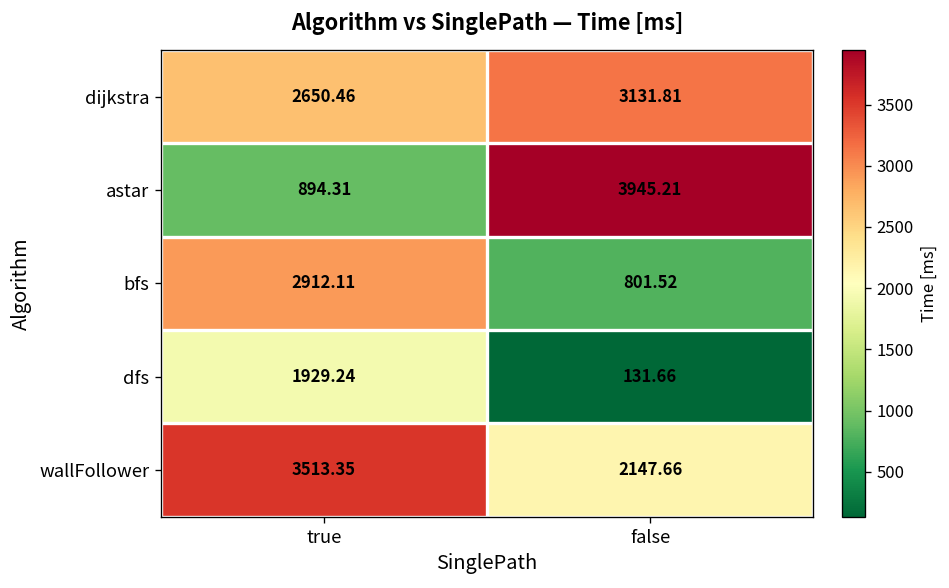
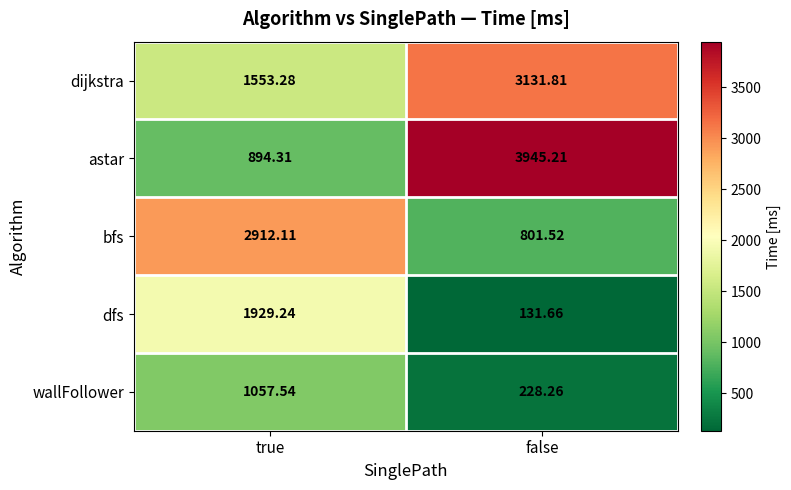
  {
    "dijkstra": {
-     "true": 2650.46,
+     "true": 1553.28,
      "false": 3131.81
    },
    "astar": {
      "true": 894.31,
      "false": 3945.21
    },
    "bfs": {
      "true": 2912.11,
      "false": 801.52
    },
    "dfs": {
      "true": 1929.24,
      "false": 131.66
    },
    "wallFollower": {
-     "true": 3513.35,
-     "false": 2147.66
+     "true": 1057.54,
+     "false": 228.26
    }
  }
